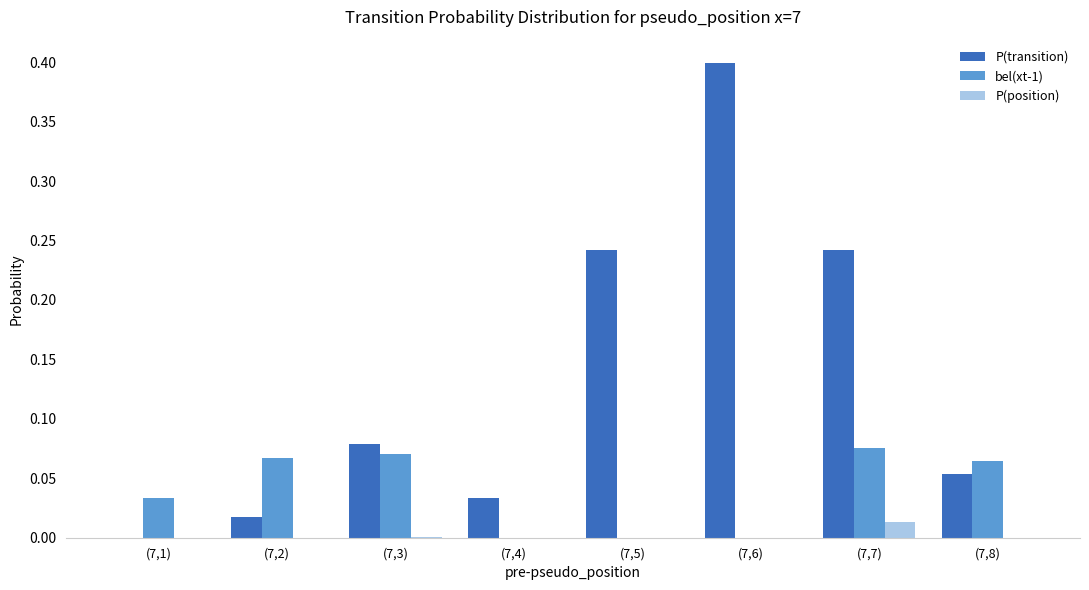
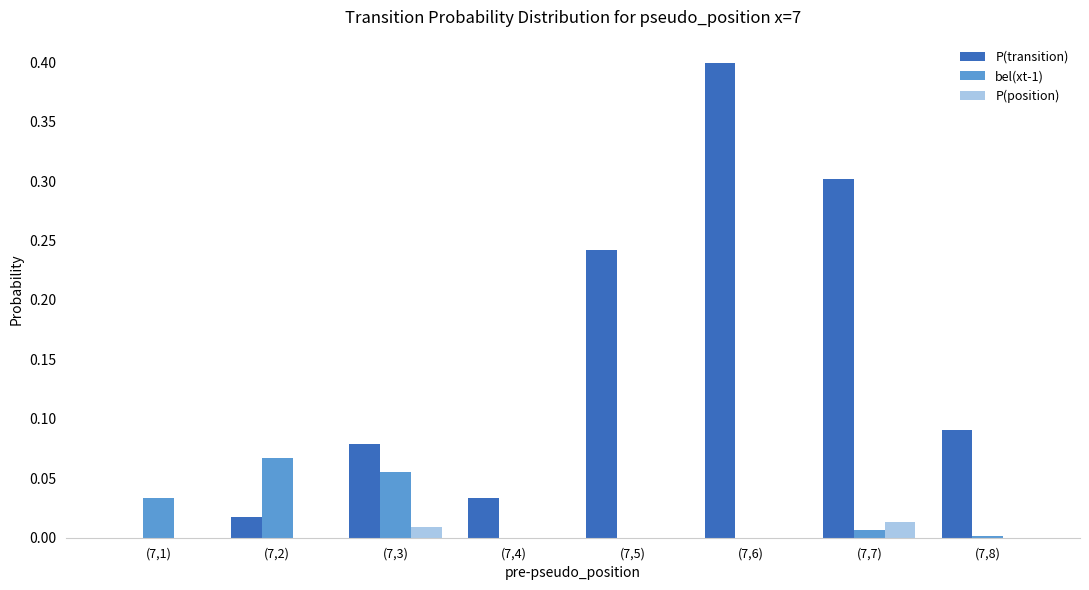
  {
    "P(transition)": {
      "(7,2)": 0.017,
      "(7,3)": 0.079,
      "(7,4)": 0.033,
      "(7,5)": 0.242,
      "(7,6)": 0.399,
-     "(7,7)": 0.242,
-     "(7,8)": 0.054
+     "(7,7)": 0.302,
+     "(7,8)": 0.091
    },
    "bel(xt-1)": {
      "(7,1)": 0.034,
      "(7,2)": 0.067,
-     "(7,3)": 0.071,
+     "(7,3)": 0.056,
      "(7,4)": 0.000,
      "(7,5)": 0.000,
      "(7,6)": 0.000,
-     "(7,7)": 0.075,
-     "(7,8)": 0.065
+     "(7,7)": 0.007,
+     "(7,8)": 0.002
    },
    "P(position)": {
-     "(7,3)": 0.000,
+     "(7,3)": 0.009,
      "(7,4)": 0.000,
      "(7,5)": 0.000,
      "(7,6)": 0.000,
      "(7,7)": 0.013
    }
  }
